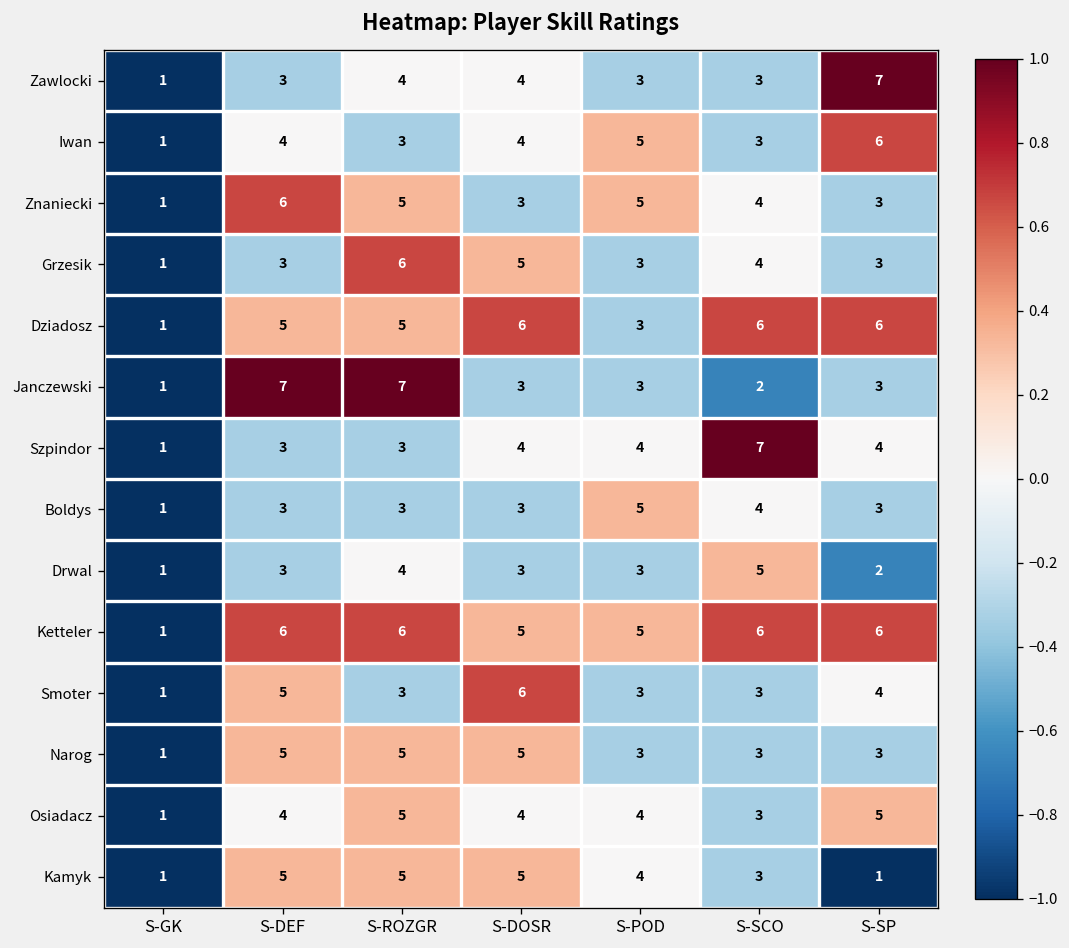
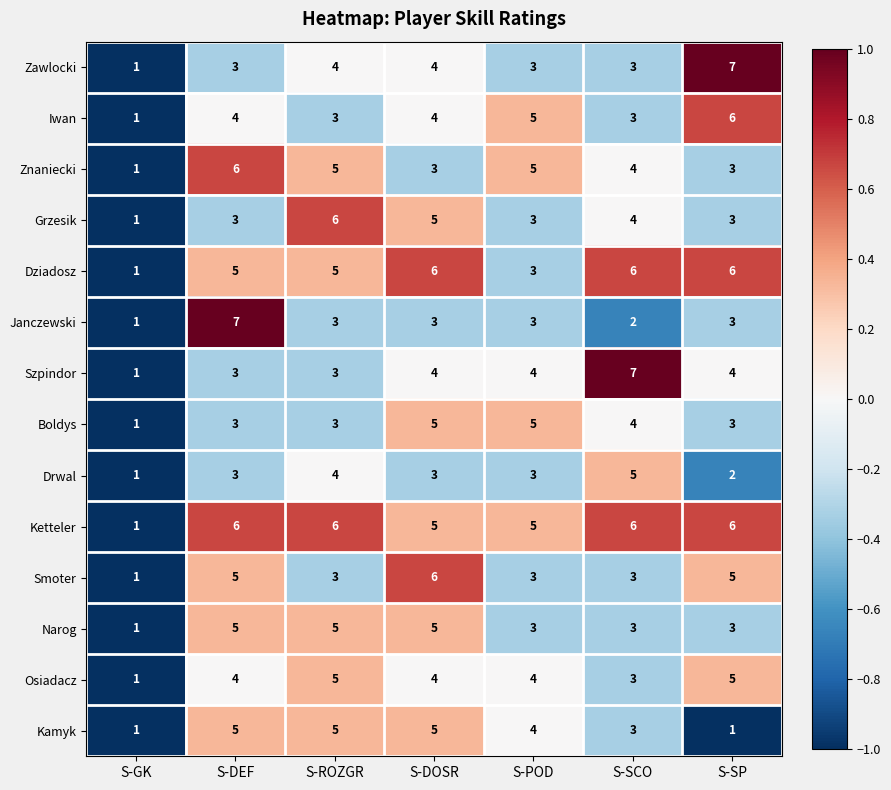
  {
    "Zawlocki": {
      "S-GK": 1,
      "S-DEF": 3,
      "S-ROZGR": 4,
      "S-DOSR": 4,
      "S-POD": 3,
      "S-SCO": 3,
      "S-SP": 7
    },
    "Iwan": {
      "S-GK": 1,
      "S-DEF": 4,
      "S-ROZGR": 3,
      "S-DOSR": 4,
      "S-POD": 5,
      "S-SCO": 3,
      "S-SP": 6
    },
    "Znaniecki": {
      "S-GK": 1,
      "S-DEF": 6,
      "S-ROZGR": 5,
      "S-DOSR": 3,
      "S-POD": 5,
      "S-SCO": 4,
      "S-SP": 3
    },
    "Grzesik": {
      "S-GK": 1,
      "S-DEF": 3,
      "S-ROZGR": 6,
      "S-DOSR": 5,
      "S-POD": 3,
      "S-SCO": 4,
      "S-SP": 3
    },
    "Dziadosz": {
      "S-GK": 1,
      "S-DEF": 5,
      "S-ROZGR": 5,
      "S-DOSR": 6,
      "S-POD": 3,
      "S-SCO": 6,
      "S-SP": 6
    },
    "Janczewski": {
      "S-GK": 1,
      "S-DEF": 7,
-     "S-ROZGR": 7,
+     "S-ROZGR": 3,
      "S-DOSR": 3,
      "S-POD": 3,
      "S-SCO": 2,
      "S-SP": 3
    },
    "Szpindor": {
      "S-GK": 1,
      "S-DEF": 3,
      "S-ROZGR": 3,
      "S-DOSR": 4,
      "S-POD": 4,
      "S-SCO": 7,
      "S-SP": 4
    },
    "Boldys": {
      "S-GK": 1,
      "S-DEF": 3,
      "S-ROZGR": 3,
-     "S-DOSR": 3,
+     "S-DOSR": 5,
      "S-POD": 5,
      "S-SCO": 4,
      "S-SP": 3
    },
    "Drwal": {
      "S-GK": 1,
      "S-DEF": 3,
      "S-ROZGR": 4,
      "S-DOSR": 3,
      "S-POD": 3,
      "S-SCO": 5,
      "S-SP": 2
    },
    "Ketteler": {
      "S-GK": 1,
      "S-DEF": 6,
      "S-ROZGR": 6,
      "S-DOSR": 5,
      "S-POD": 5,
      "S-SCO": 6,
      "S-SP": 6
    },
    "Smoter": {
      "S-GK": 1,
      "S-DEF": 5,
      "S-ROZGR": 3,
      "S-DOSR": 6,
      "S-POD": 3,
      "S-SCO": 3,
-     "S-SP": 4
+     "S-SP": 5
    },
    "Narog": {
      "S-GK": 1,
      "S-DEF": 5,
      "S-ROZGR": 5,
      "S-DOSR": 5,
      "S-POD": 3,
      "S-SCO": 3,
      "S-SP": 3
    },
    "Osiadacz": {
      "S-GK": 1,
      "S-DEF": 4,
      "S-ROZGR": 5,
      "S-DOSR": 4,
      "S-POD": 4,
      "S-SCO": 3,
      "S-SP": 5
    },
    "Kamyk": {
      "S-GK": 1,
      "S-DEF": 5,
      "S-ROZGR": 5,
      "S-DOSR": 5,
      "S-POD": 4,
      "S-SCO": 3,
      "S-SP": 1
    }
  }
